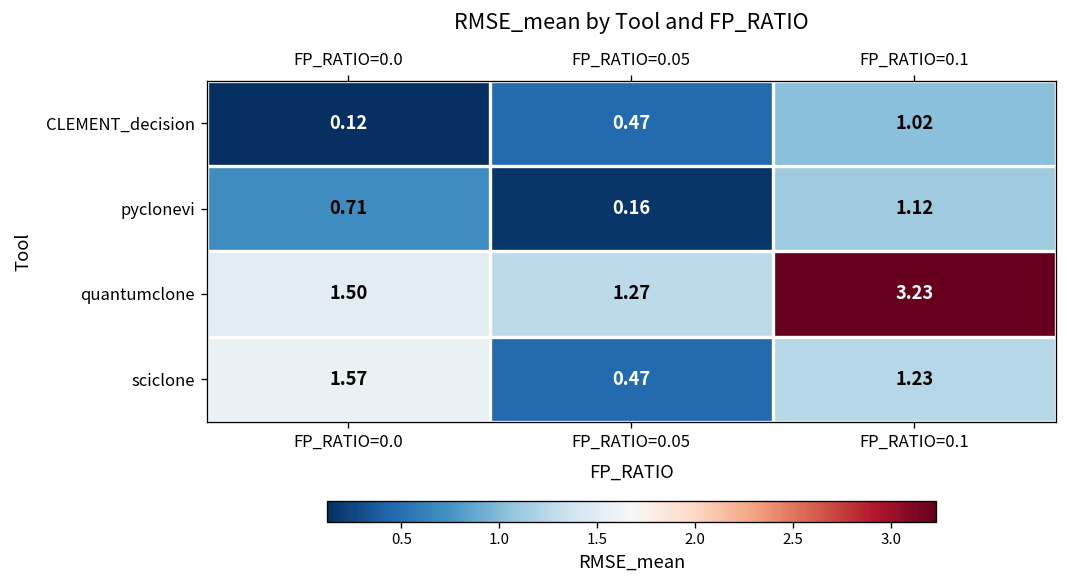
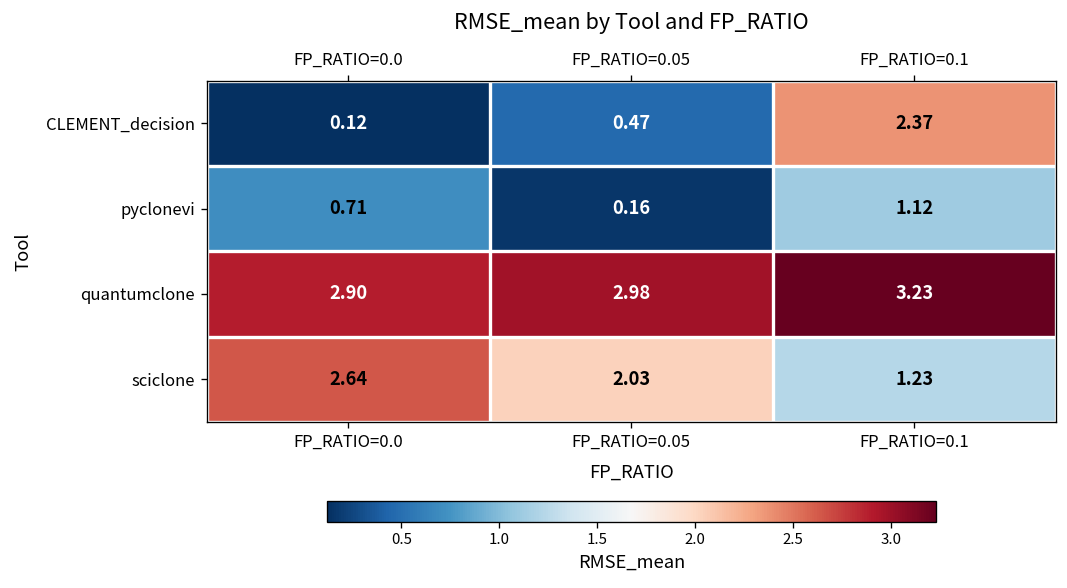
  {
    "CLEMENT_decision": {
      "FP_RATIO=0.0": 0.12,
      "FP_RATIO=0.05": 0.47,
-     "FP_RATIO=0.1": 1.02
+     "FP_RATIO=0.1": 2.37
    },
    "pyclonevi": {
      "FP_RATIO=0.0": 0.71,
      "FP_RATIO=0.05": 0.16,
      "FP_RATIO=0.1": 1.12
    },
    "quantumclone": {
-     "FP_RATIO=0.0": 1.50,
-     "FP_RATIO=0.05": 1.27,
+     "FP_RATIO=0.0": 2.90,
+     "FP_RATIO=0.05": 2.98,
      "FP_RATIO=0.1": 3.23
    },
    "sciclone": {
-     "FP_RATIO=0.0": 1.57,
-     "FP_RATIO=0.05": 0.47,
+     "FP_RATIO=0.0": 2.64,
+     "FP_RATIO=0.05": 2.03,
      "FP_RATIO=0.1": 1.23
    }
  }
